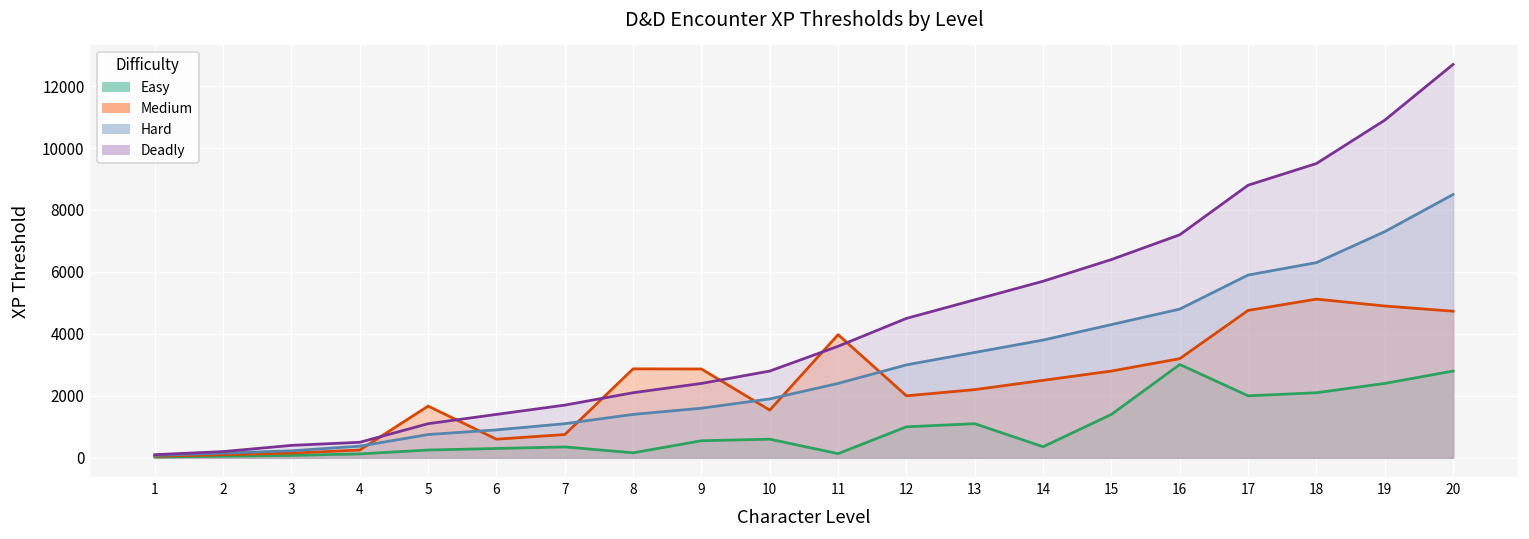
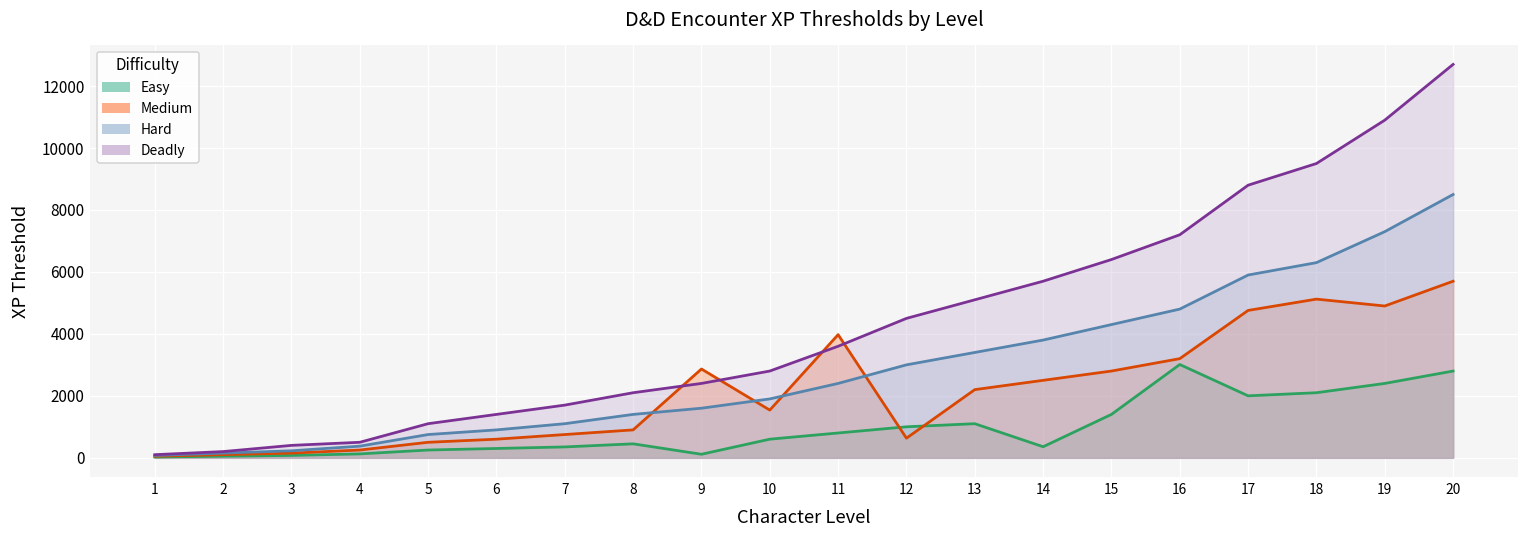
  {
    "Easy": {
      "4": 100,
      "5": 300,
      "6": 300,
      "7": 400,
-     "8": 200,
-     "9": 600,
+     "8": 500,
+     "9": 100,
      "10": 600,
-     "11": 100,
+     "11": 800,
      "12": 1000,
      "13": 1100,
      "14": 400,
      "15": 1400,
      "16": 3000,
      "17": 2000,
      "18": 2100,
      "19": 2400,
      "20": 2800
    },
    "Medium": {
      "4": 300,
-     "5": 1700,
+     "5": 500,
      "6": 600,
      "7": 800,
-     "8": 2900,
+     "8": 900,
      "9": 2900,
      "10": 1500,
      "11": 4000,
-     "12": 2000,
+     "12": 600,
      "13": 2200,
      "14": 2500,
      "15": 2800,
      "16": 3200,
      "17": 4800,
      "18": 5100,
      "19": 4900,
-     "20": 4700
+     "20": 5700
    }
  }
